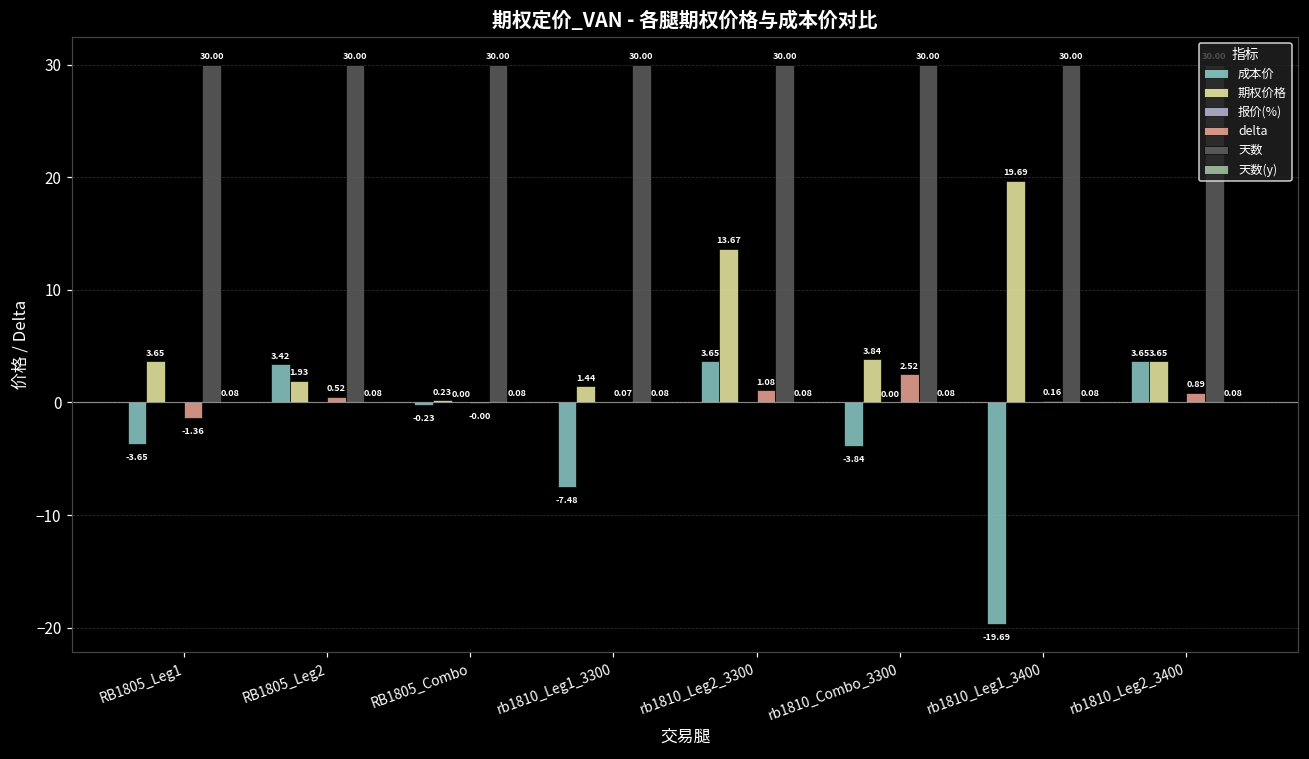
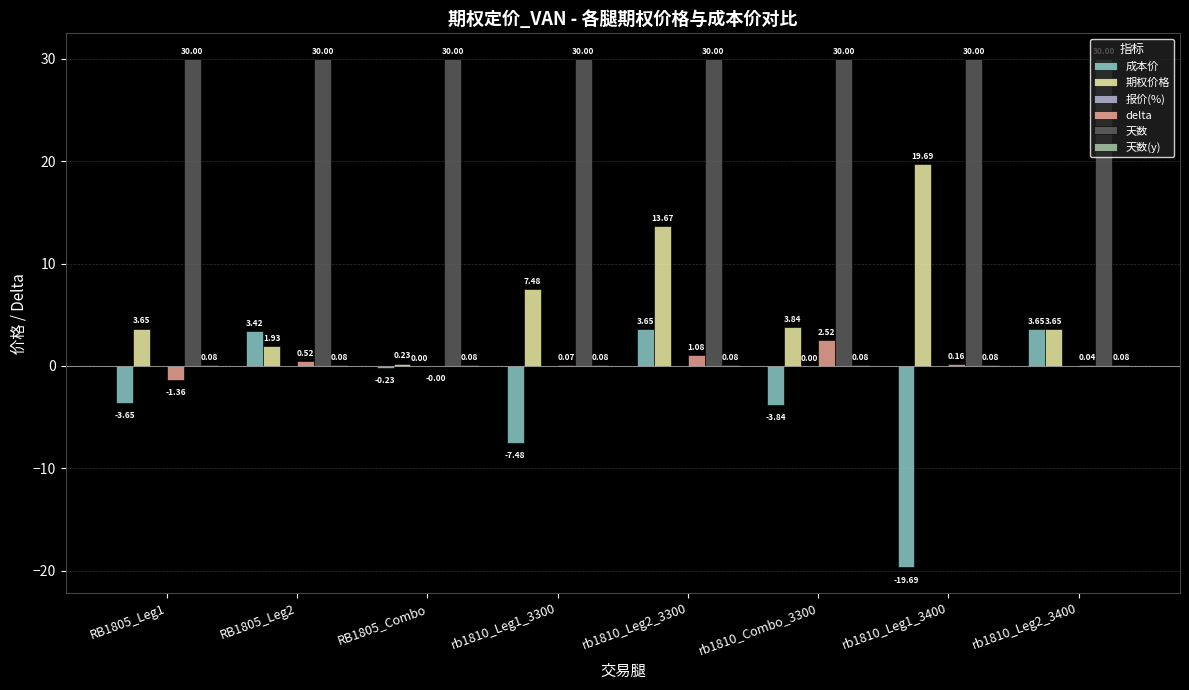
  {
    "期权价格": {
      "RB1805_Leg1": 3.65,
      "RB1805_Leg2": 1.93,
      "RB1805_Combo": 0.23,
-     "rb1810_Leg1_3300": 1.44,
+     "rb1810_Leg1_3300": 7.48,
      "rb1810_Leg2_3300": 13.67,
      "rb1810_Combo_3300": 3.84,
      "rb1810_Leg1_3400": 19.69,
      "rb1810_Leg2_3400": 3.65
    },
    "delta": {
      "RB1805_Leg1": -1.36,
      "RB1805_Leg2": 0.52,
      "RB1805_Combo": -0.00,
      "rb1810_Leg1_3300": 0.07,
      "rb1810_Leg2_3300": 1.08,
      "rb1810_Combo_3300": 2.52,
      "rb1810_Leg1_3400": 0.16,
-     "rb1810_Leg2_3400": 0.89
+     "rb1810_Leg2_3400": 0.04
    },
    "天数": {
      "RB1805_Leg1": 30.00,
      "RB1805_Leg2": 30.00,
      "RB1805_Combo": 30.00,
      "rb1810_Leg1_3300": 30.00,
      "rb1810_Leg2_3300": 30.00,
      "rb1810_Combo_3300": 30.00,
      "rb1810_Leg1_3400": 30.00
    }
  }
